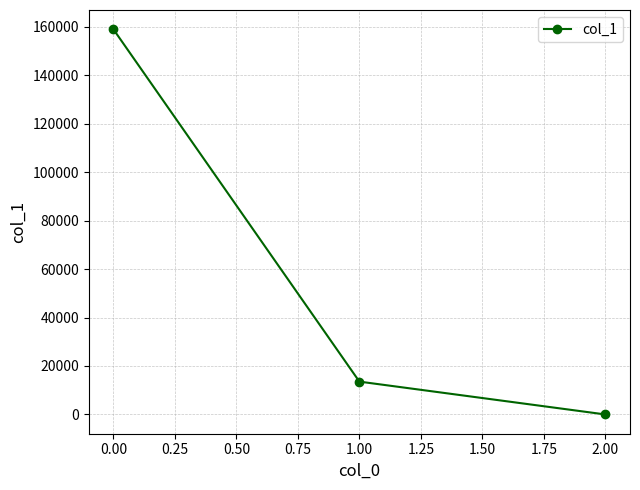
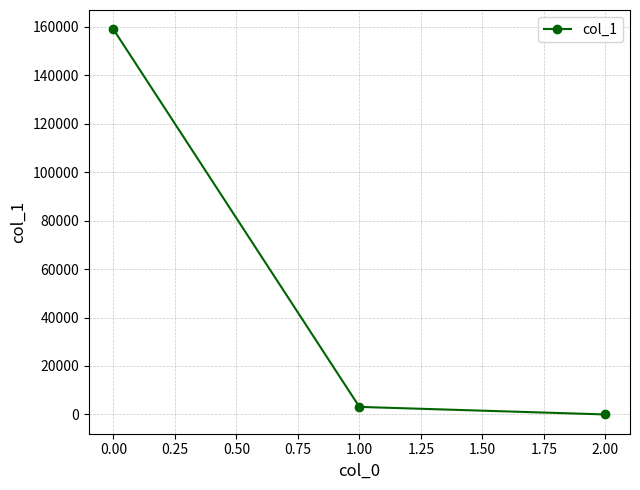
  {
    "0.00": 159000,
-   "1.00": 14000,
+   "1.00": 3000,
    "2.00": 0
  }
